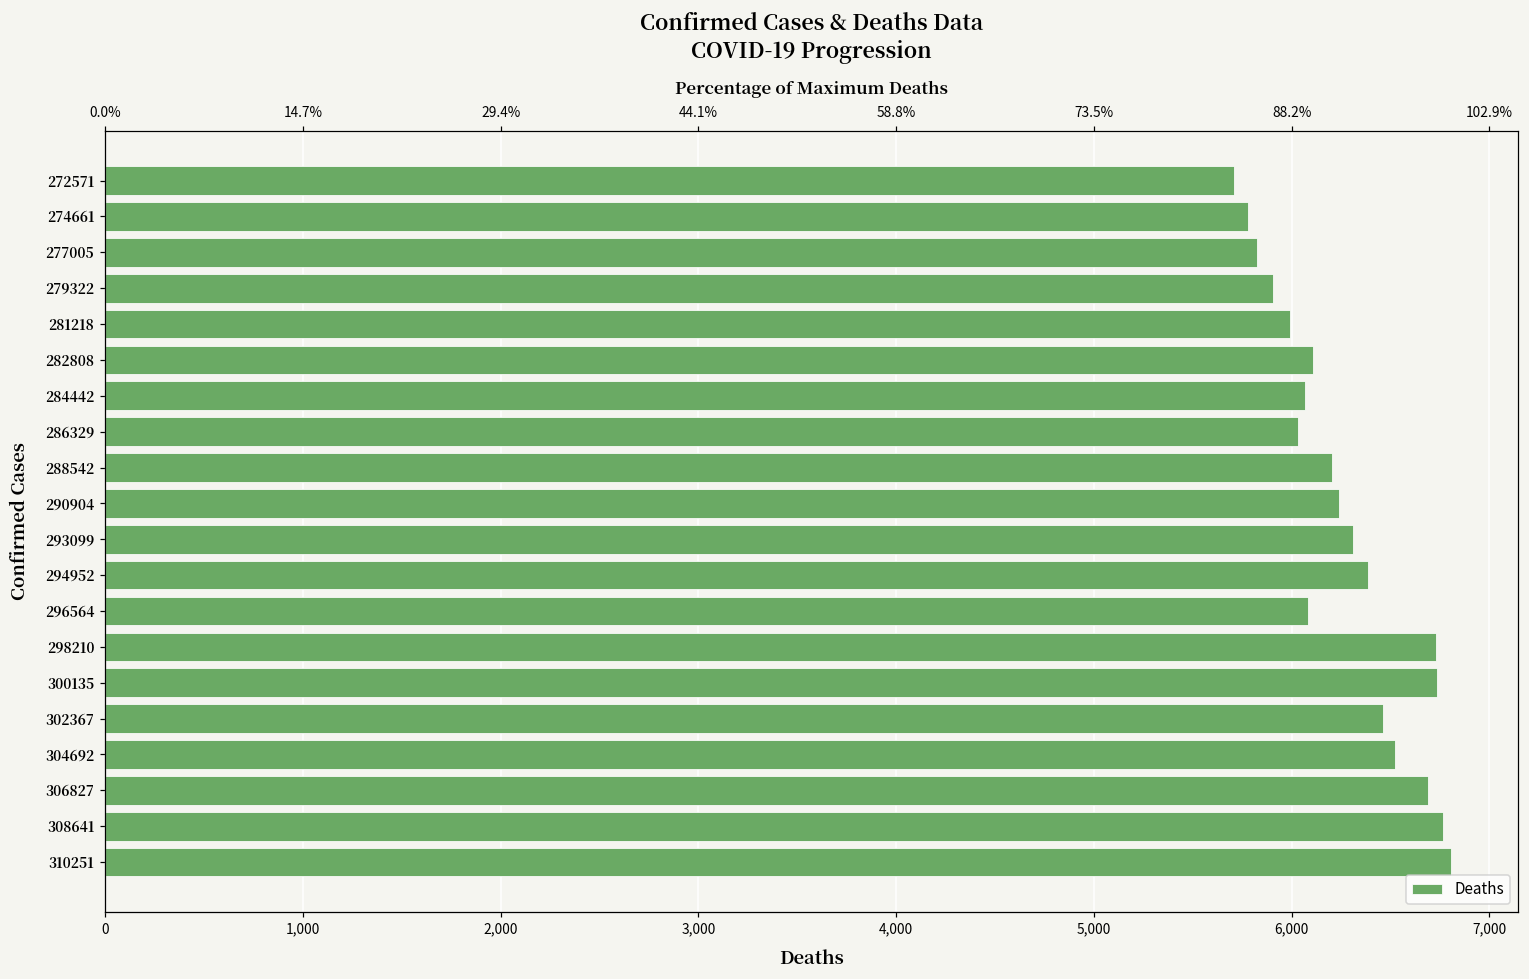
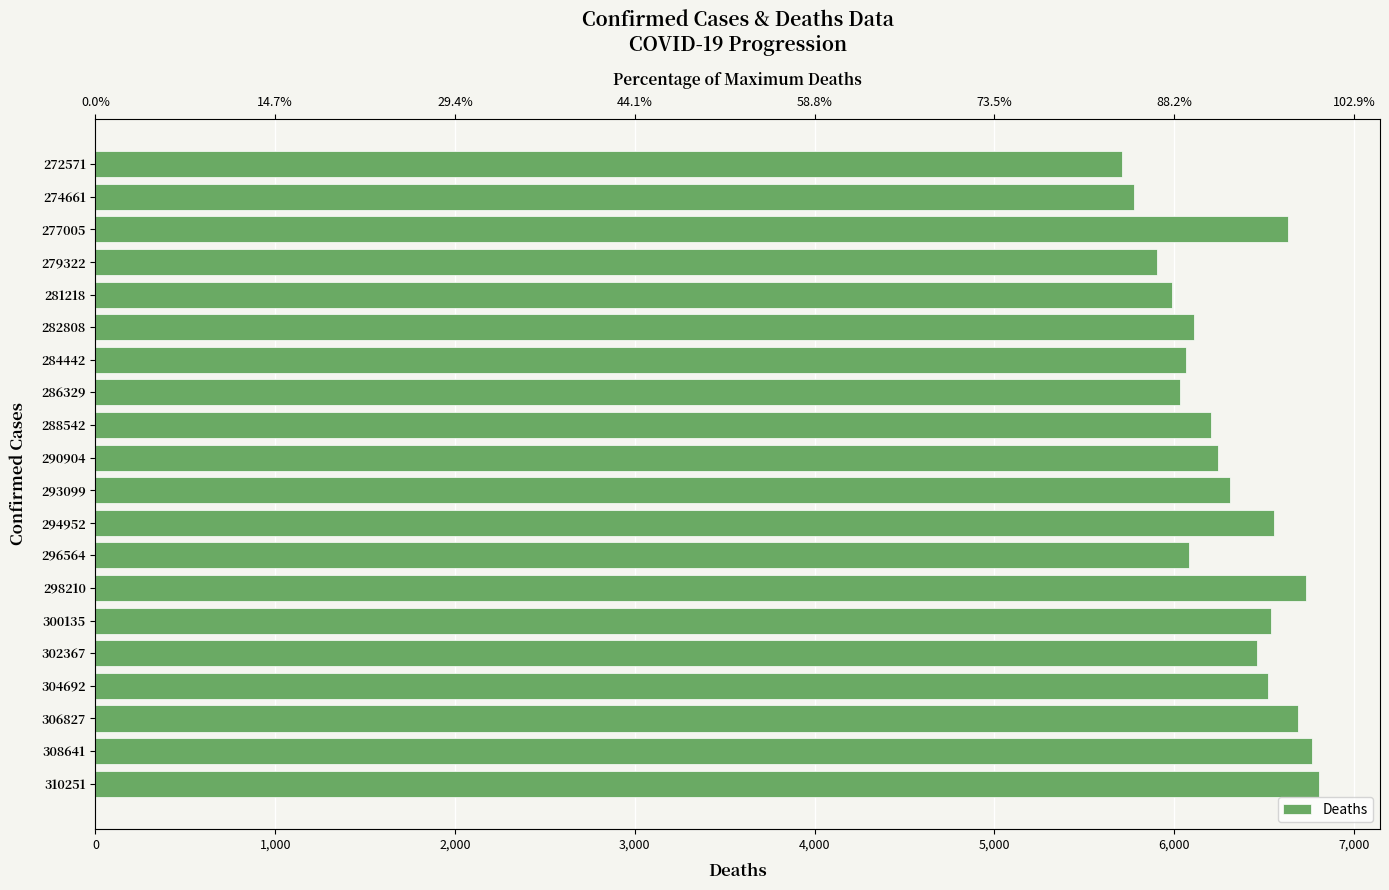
  {
    "272571": "5,710",
    "274661": "5,780",
-   "277005": "5,830",
+   "277005": "6,640",
    "279322": "5,910",
    "281218": "5,990",
    "282808": "6,110",
    "284442": "6,070",
    "286329": "6,030",
    "288542": "6,200",
    "290904": "6,240",
    "293099": "6,310",
-   "294952": "6,390",
+   "294952": "6,550",
    "296564": "6,080",
    "298210": "6,730",
-   "300135": "6,730",
+   "300135": "6,540",
    "302367": "6,460",
    "304692": "6,520",
    "306827": "6,690",
    "308641": "6,760",
    "310251": "6,800"
  }
